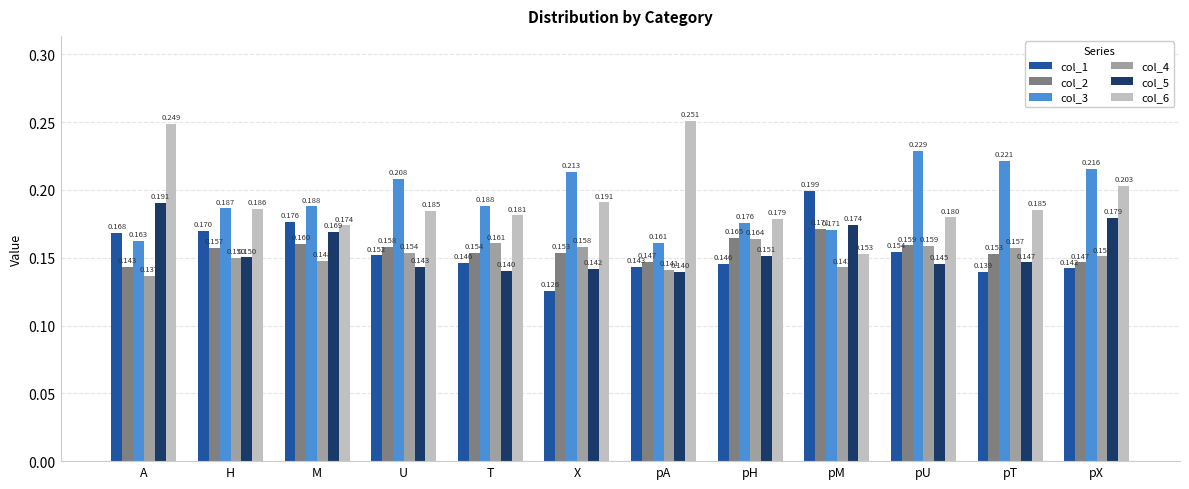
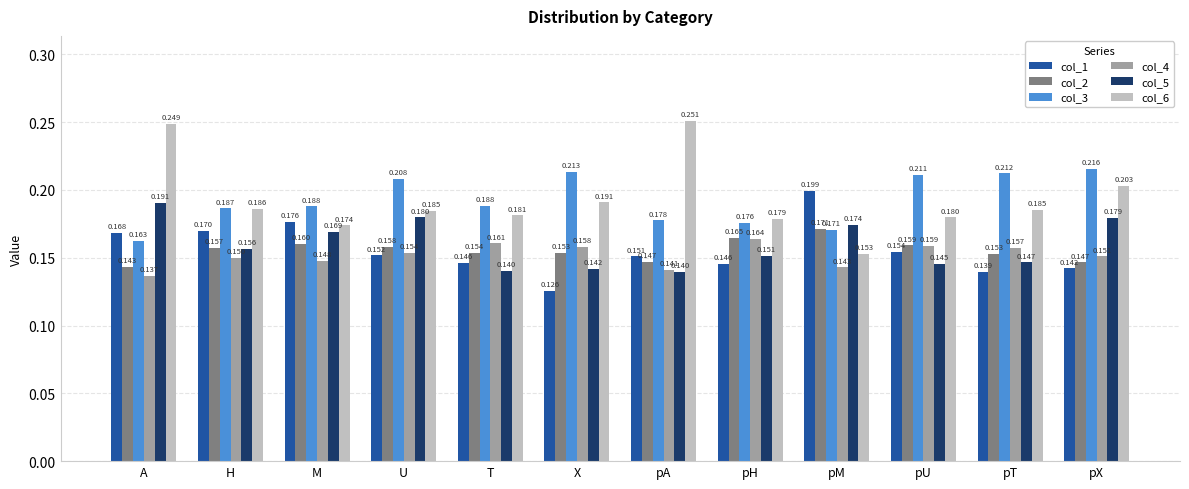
  {
    "col_1": {
      "A": 0.168,
      "H": 0.170,
      "M": 0.176,
      "U": 0.152,
      "T": 0.146,
      "X": 0.126,
-     "pA": 0.143,
+     "pA": 0.151,
      "pH": 0.146,
      "pM": 0.199,
      "pU": 0.154,
      "pT": 0.139,
      "pX": 0.142
    },
    "col_3": {
      "A": 0.163,
      "H": 0.187,
      "M": 0.188,
      "U": 0.208,
      "T": 0.188,
      "X": 0.213,
-     "pA": 0.161,
+     "pA": 0.178,
      "pH": 0.176,
-     "pU": 0.229,
-     "pT": 0.221,
+     "pU": 0.211,
+     "pT": 0.212,
      "pX": 0.216
    },
    "col_5": {
      "A": 0.191,
-     "H": 0.150,
+     "H": 0.156,
      "M": 0.169,
-     "U": 0.143,
+     "U": 0.180,
      "T": 0.140,
      "X": 0.142,
      "pH": 0.151,
      "pM": 0.174,
      "pU": 0.145,
      "pT": 0.147,
      "pX": 0.179
    }
  }
